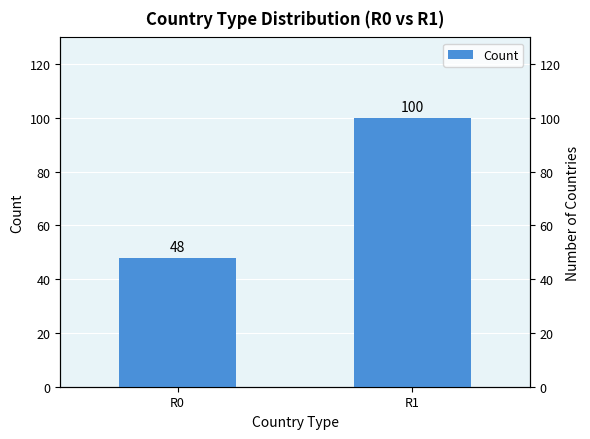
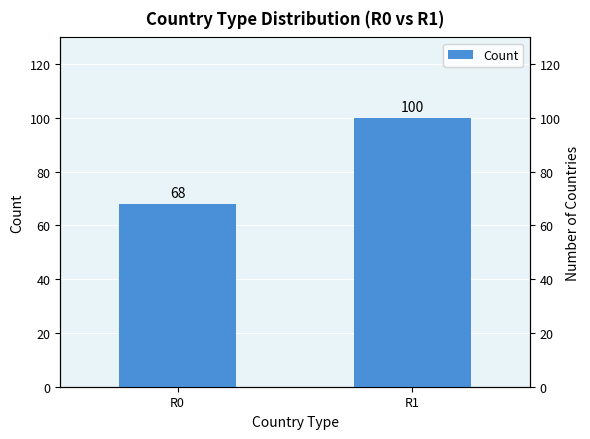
  {
-   "R0": 48,
+   "R0": 68,
    "R1": 100
  }
